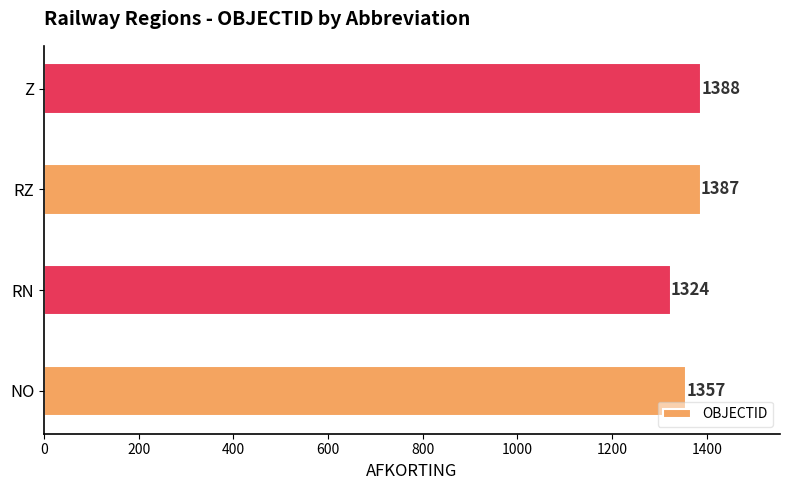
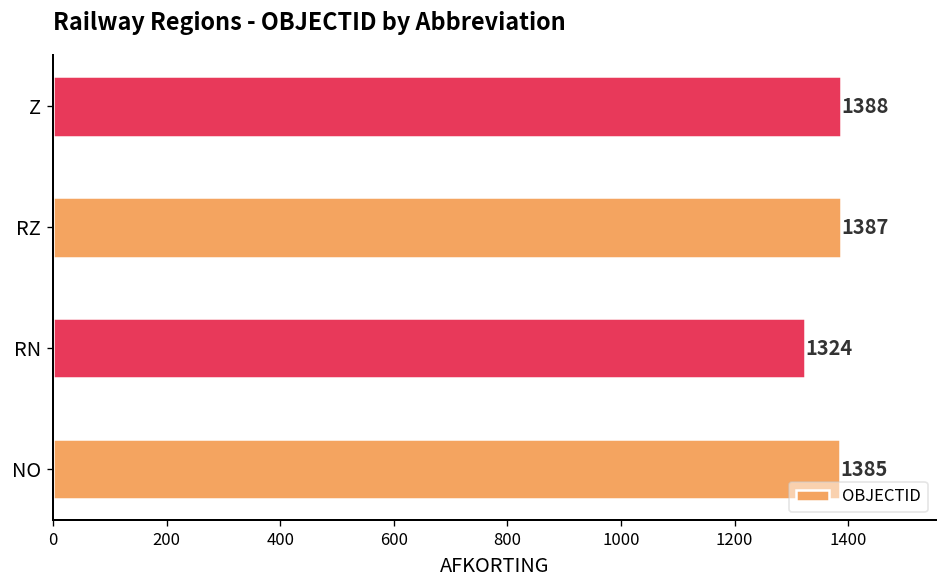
  {
    "Z": 1388,
    "RZ": 1387,
    "RN": 1324,
-   "NO": 1357
+   "NO": 1385
  }
